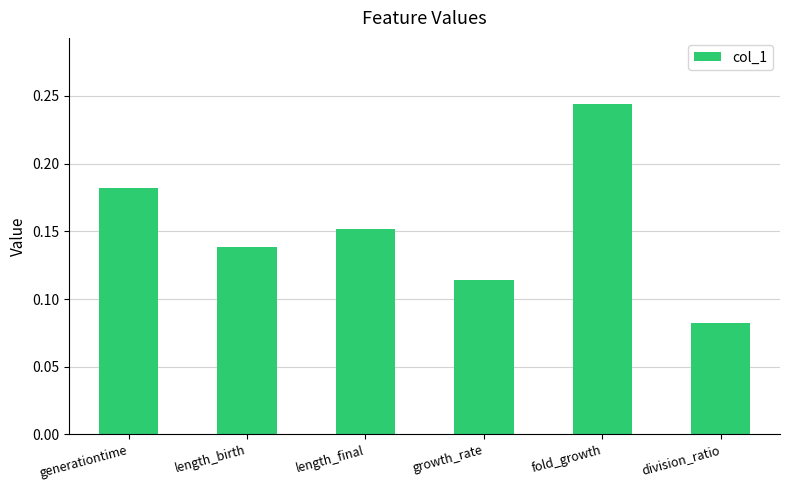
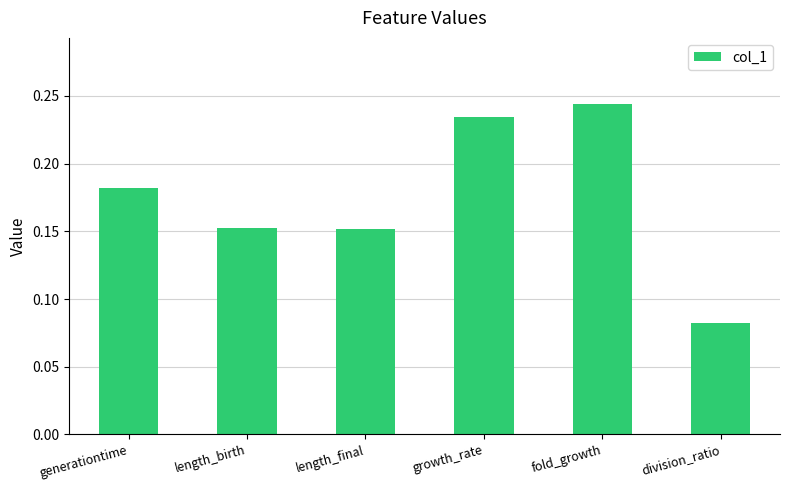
  {
    "generationtime": 0.182,
-   "length_birth": 0.138,
+   "length_birth": 0.152,
    "length_final": 0.152,
-   "growth_rate": 0.114,
+   "growth_rate": 0.234,
    "fold_growth": 0.244,
    "division_ratio": 0.082
  }
